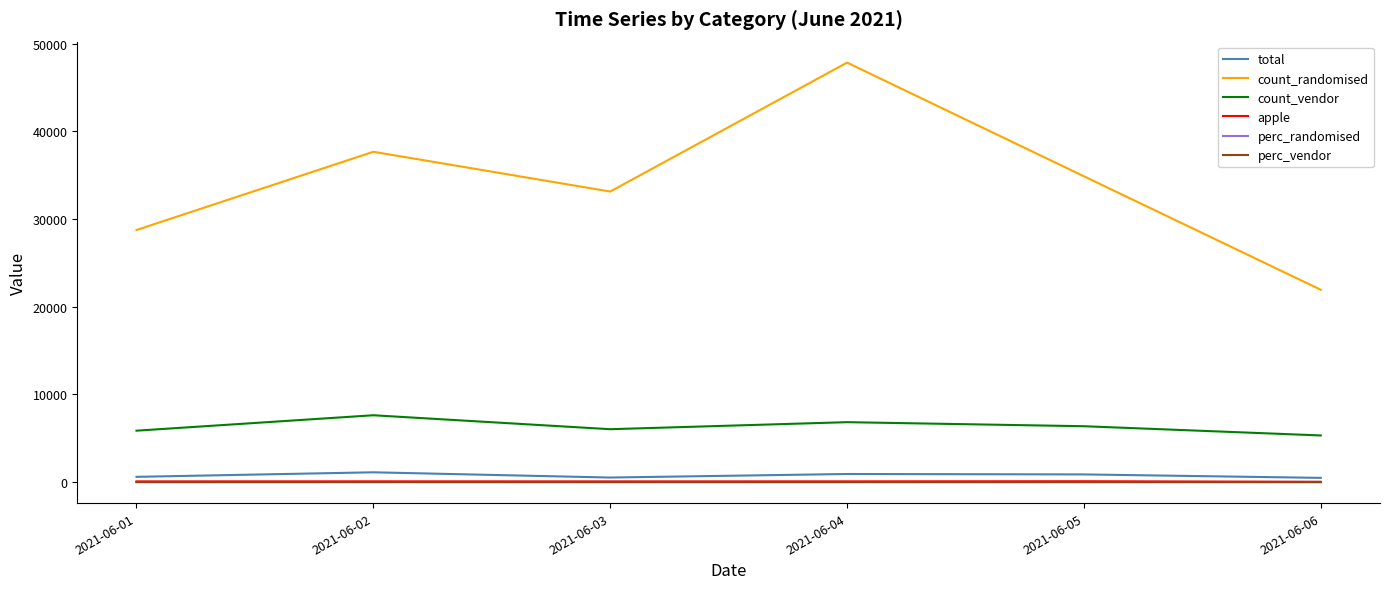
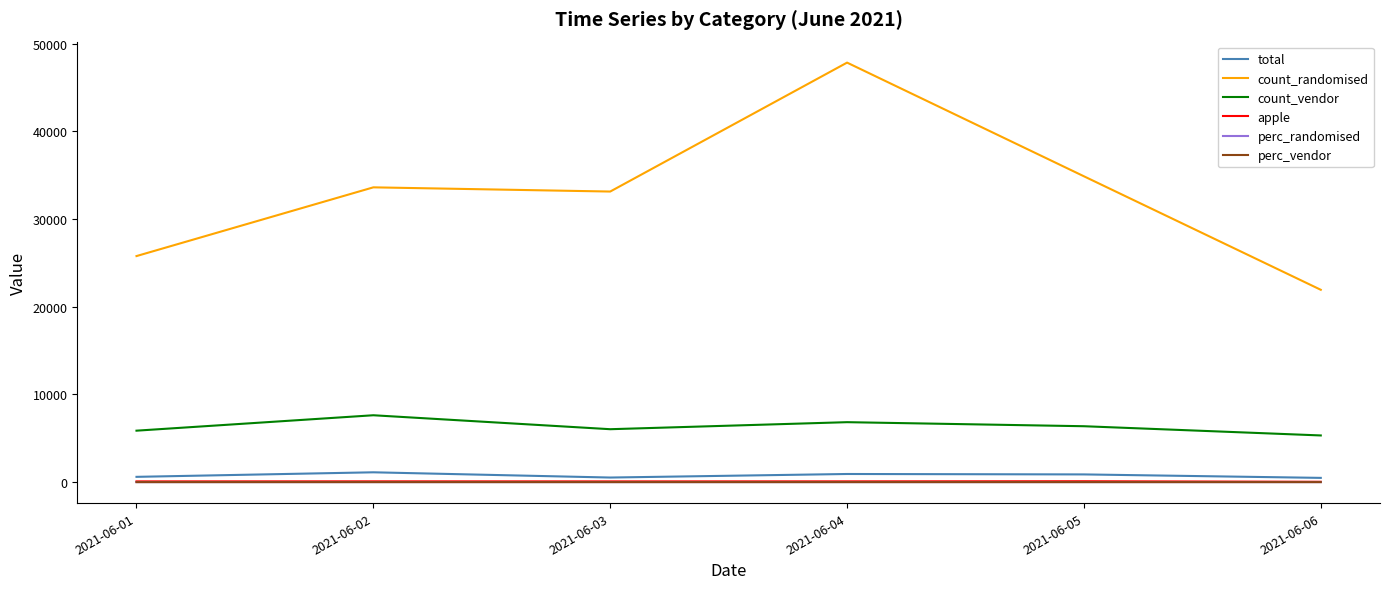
  {
    "total": {
      "2021-06-01": 1000,
      "2021-06-02": 1000,
      "2021-06-03": 1000,
      "2021-06-04": 1000,
      "2021-06-05": 1000,
      "2021-06-06": 0
    },
    "count_randomised": {
-     "2021-06-01": 29000,
-     "2021-06-02": 38000,
+     "2021-06-01": 26000,
+     "2021-06-02": 34000,
      "2021-06-03": 33000,
      "2021-06-04": 48000,
      "2021-06-05": 35000,
      "2021-06-06": 22000
    },
    "count_vendor": {
      "2021-06-01": 6000,
      "2021-06-02": 8000,
      "2021-06-03": 6000,
      "2021-06-04": 7000,
      "2021-06-05": 6000,
      "2021-06-06": 5000
    }
  }
